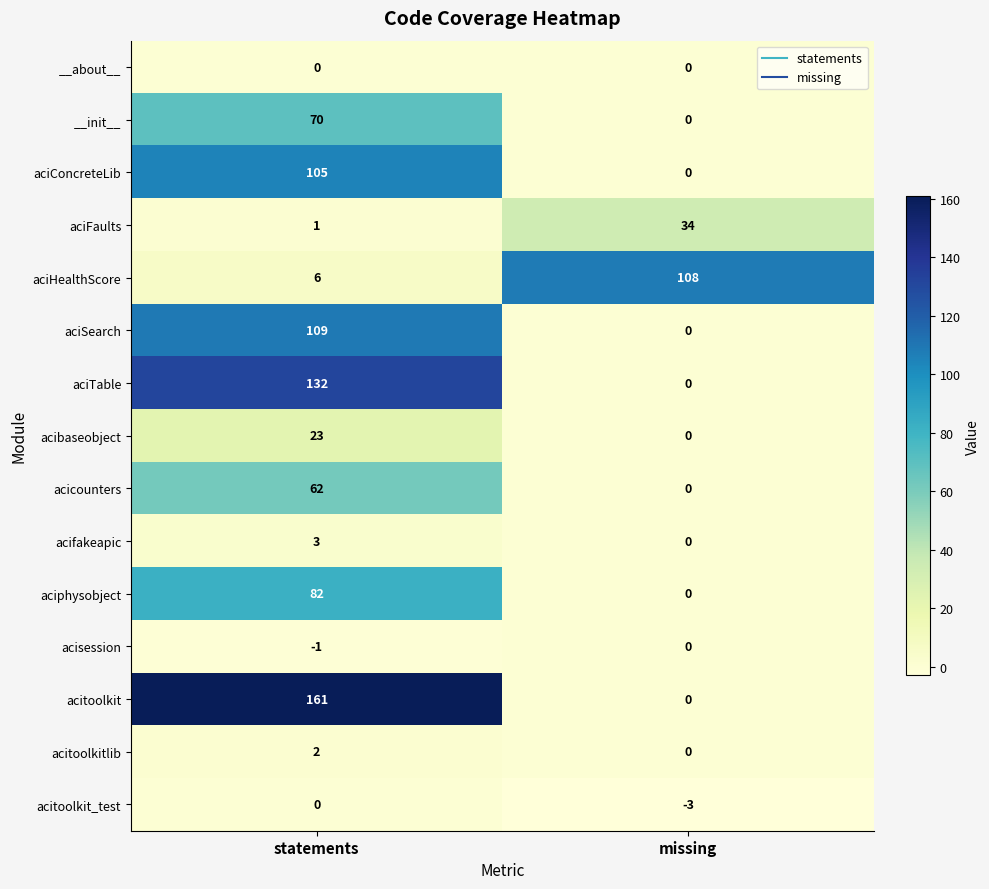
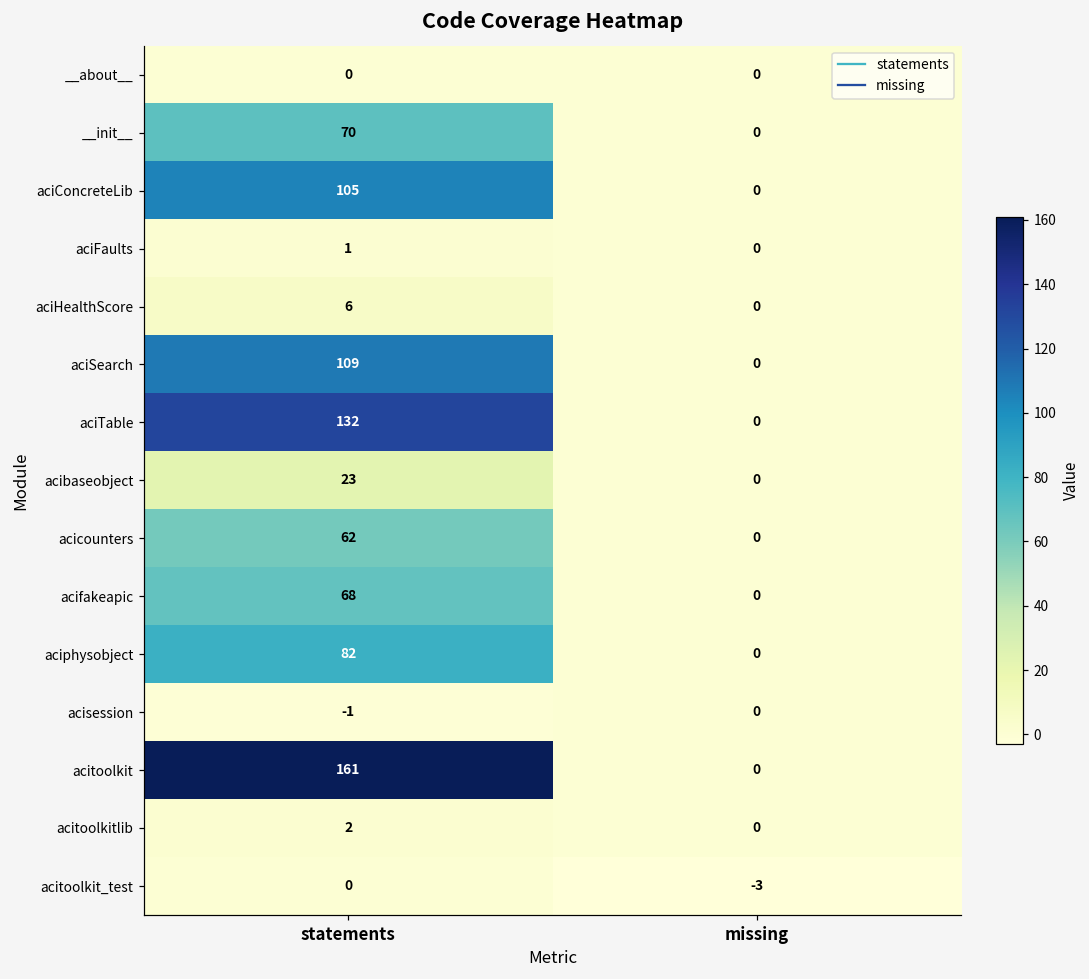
  {
    "__about__": {
      "statements": 0,
      "missing": 0
    },
    "__init__": {
      "statements": 70,
      "missing": 0
    },
    "aciConcreteLib": {
      "statements": 105,
      "missing": 0
    },
    "aciFaults": {
      "statements": 1,
-     "missing": 34
+     "missing": 0
    },
    "aciHealthScore": {
      "statements": 6,
-     "missing": 108
+     "missing": 0
    },
    "aciSearch": {
      "statements": 109,
      "missing": 0
    },
    "aciTable": {
      "statements": 132,
      "missing": 0
    },
    "acibaseobject": {
      "statements": 23,
      "missing": 0
    },
    "acicounters": {
      "statements": 62,
      "missing": 0
    },
    "acifakeapic": {
-     "statements": 3,
+     "statements": 68,
      "missing": 0
    },
    "aciphysobject": {
      "statements": 82,
      "missing": 0
    },
    "acisession": {
      "statements": -1,
      "missing": 0
    },
    "acitoolkit": {
      "statements": 161,
      "missing": 0
    },
    "acitoolkitlib": {
      "statements": 2,
      "missing": 0
    },
    "acitoolkit_test": {
      "statements": 0,
      "missing": -3
    }
  }
